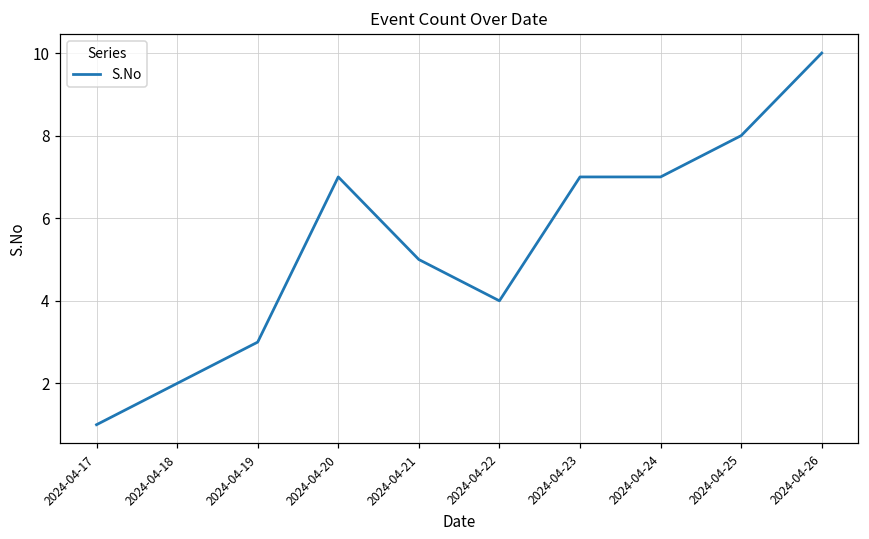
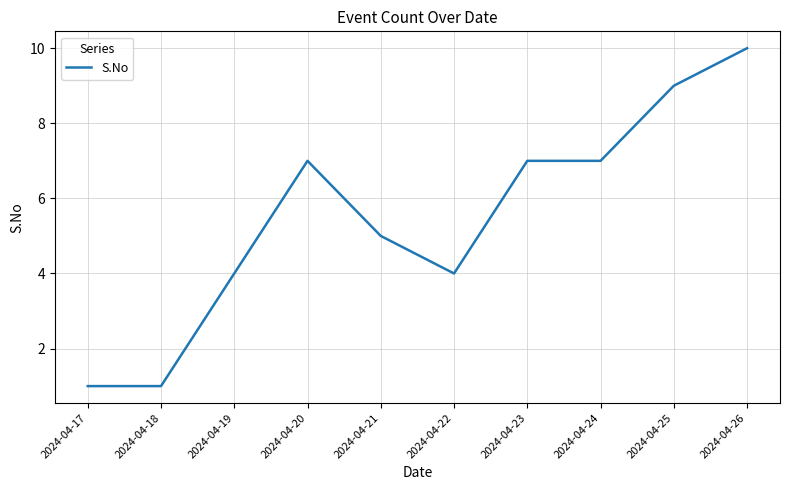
  {
    "2024-04-17": 1,
-   "2024-04-18": 2,
-   "2024-04-19": 3,
+   "2024-04-18": 1,
+   "2024-04-19": 4,
    "2024-04-20": 7,
    "2024-04-21": 5,
    "2024-04-22": 4,
    "2024-04-23": 7,
    "2024-04-24": 7,
-   "2024-04-25": 8,
+   "2024-04-25": 9,
    "2024-04-26": 10
  }
